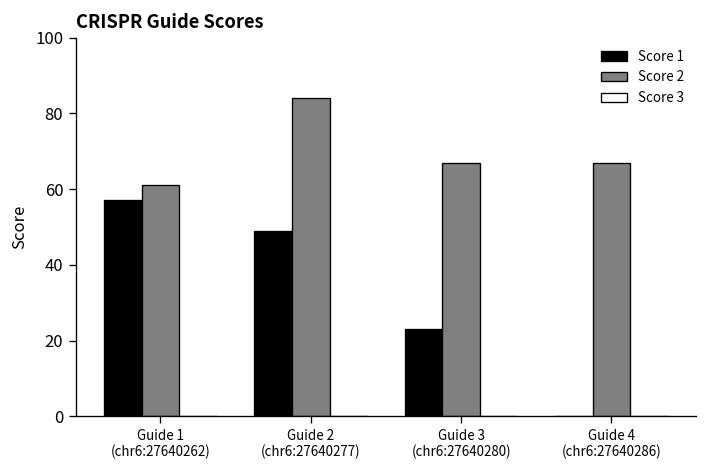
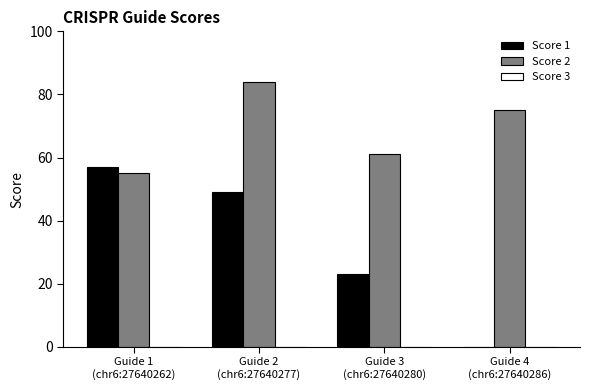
  {
    "Score 1": {
      "Guide 1 (chr6:27640262)": 57,
      "Guide 2 (chr6:27640277)": 49,
      "Guide 3 (chr6:27640280)": 23,
      "Guide 4 (chr6:27640286)": 0
    },
    "Score 2": {
-     "Guide 1 (chr6:27640262)": 61,
+     "Guide 1 (chr6:27640262)": 55,
      "Guide 2 (chr6:27640277)": 84,
-     "Guide 3 (chr6:27640280)": 67,
-     "Guide 4 (chr6:27640286)": 67
+     "Guide 3 (chr6:27640280)": 61,
+     "Guide 4 (chr6:27640286)": 75
    },
    "Score 3": {
      "Guide 1 (chr6:27640262)": 0,
      "Guide 2 (chr6:27640277)": 0,
      "Guide 3 (chr6:27640280)": 0,
      "Guide 4 (chr6:27640286)": 0
    }
  }
